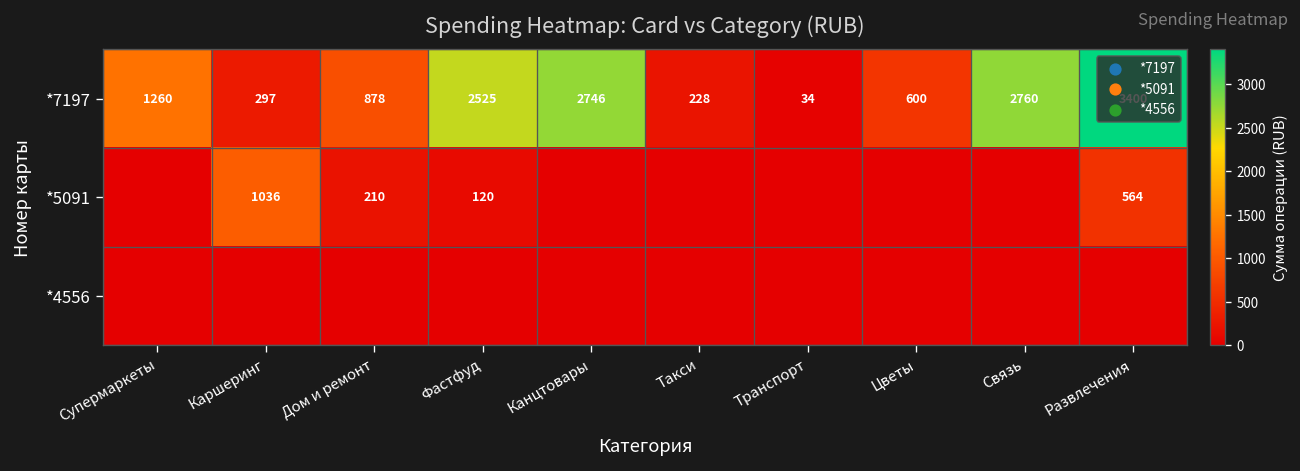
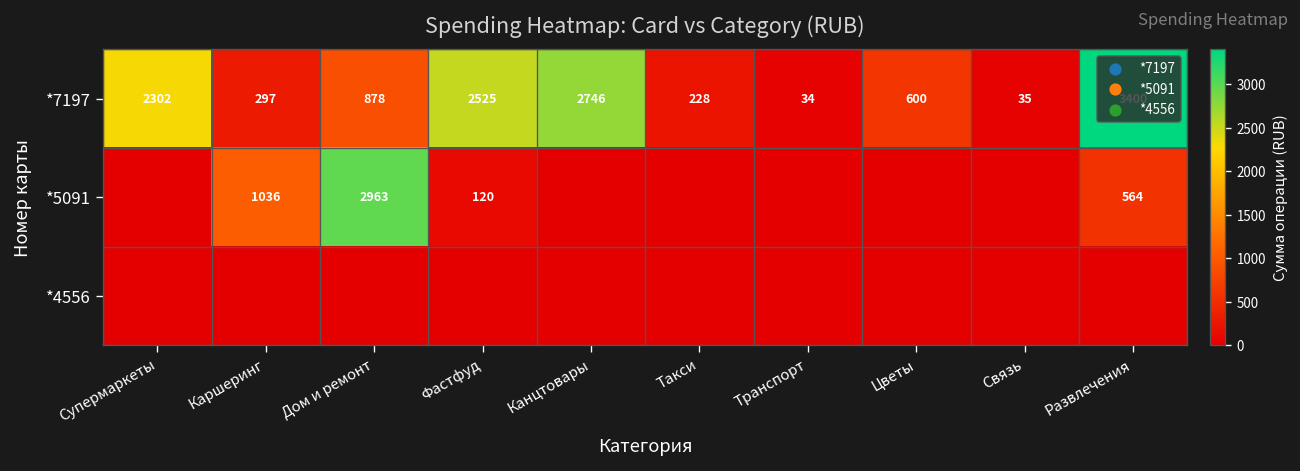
  {
    "*7197": {
-     "Супермаркеты": 1260,
+     "Супермаркеты": 2302,
      "Каршеринг": 297,
      "Дом и ремонт": 878,
      "Фастфуд": 2525,
      "Канцтовары": 2746,
      "Такси": 228,
      "Транспорт": 34,
      "Цветы": 600,
-     "Связь": 2760
+     "Связь": 35
    },
    "*5091": {
      "Каршеринг": 1036,
-     "Дом и ремонт": 210,
+     "Дом и ремонт": 2963,
      "Фастфуд": 120,
      "Развлечения": 564
    }
  }
